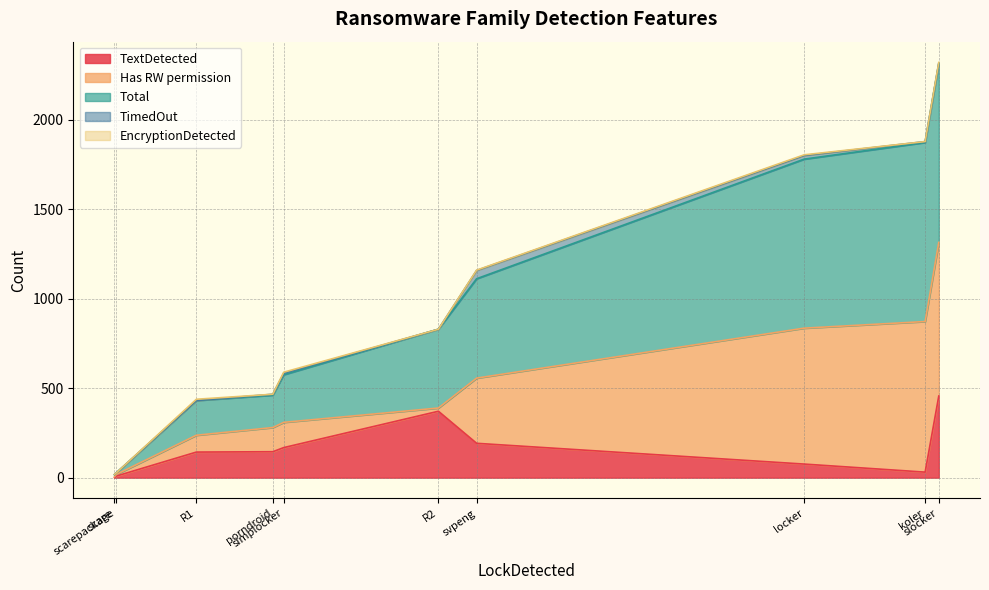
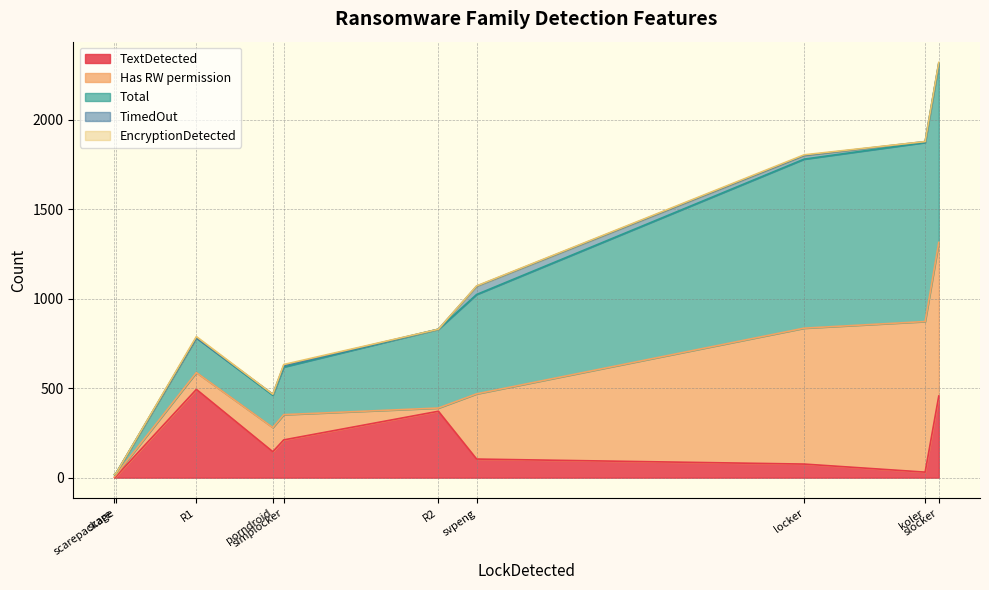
  {
    "TextDetected": {
-     "R1": 140,
+     "R1": 490,
      "porndroid": 150,
-     "simplocker": 170,
+     "simplocker": 210,
      "R2": 370,
-     "svpeng": 190,
+     "svpeng": 100,
      "locker": 80,
      "koler": 30,
      "slocker": 460
    }
  }
